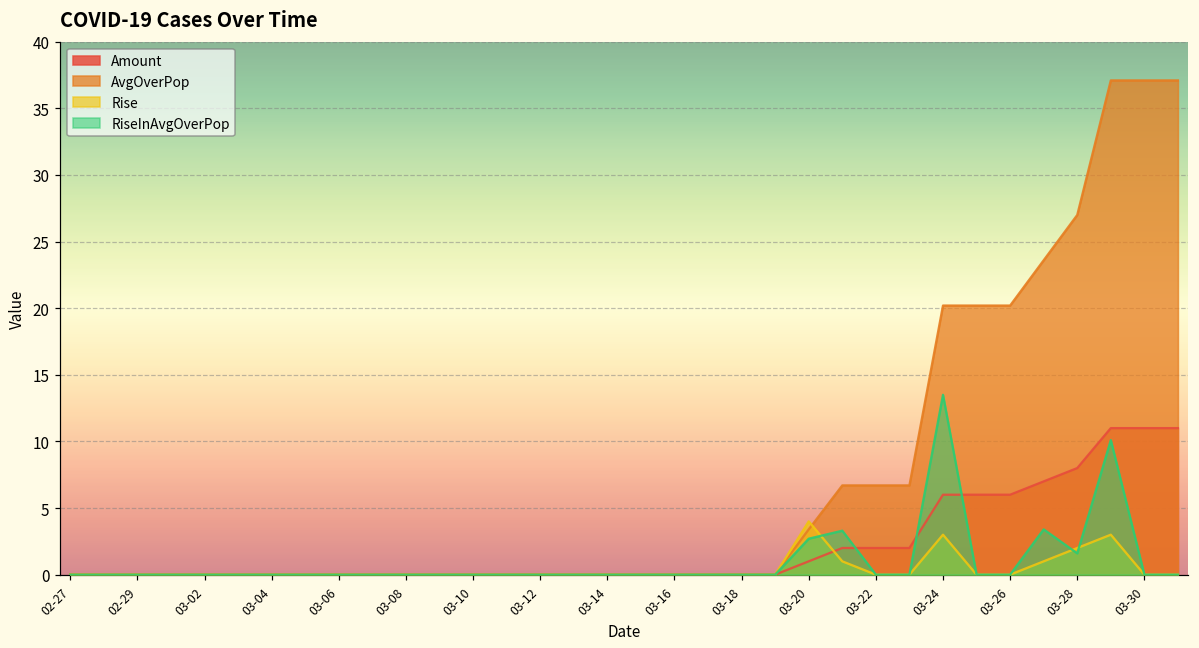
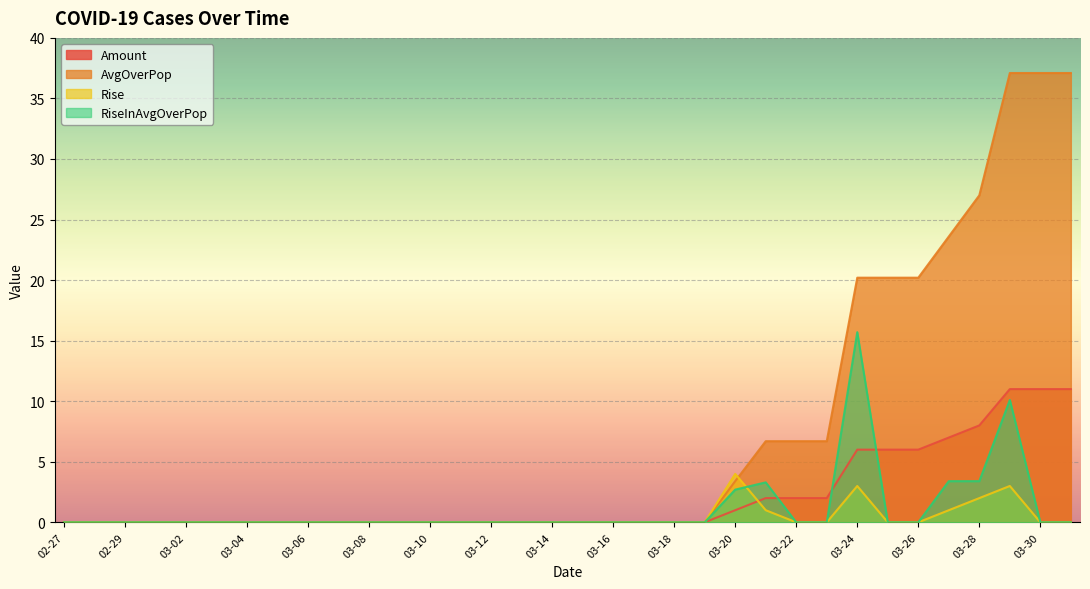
  {
    "Rise": {
      "03-20": 4.0,
      "03-24": 3.0,
      "03-28": 2.0
    },
    "RiseInAvgOverPop": {
      "03-20": 2.7,
-     "03-24": 13.5,
-     "03-28": 1.6
+     "03-24": 15.7,
+     "03-28": 3.4
    }
  }
